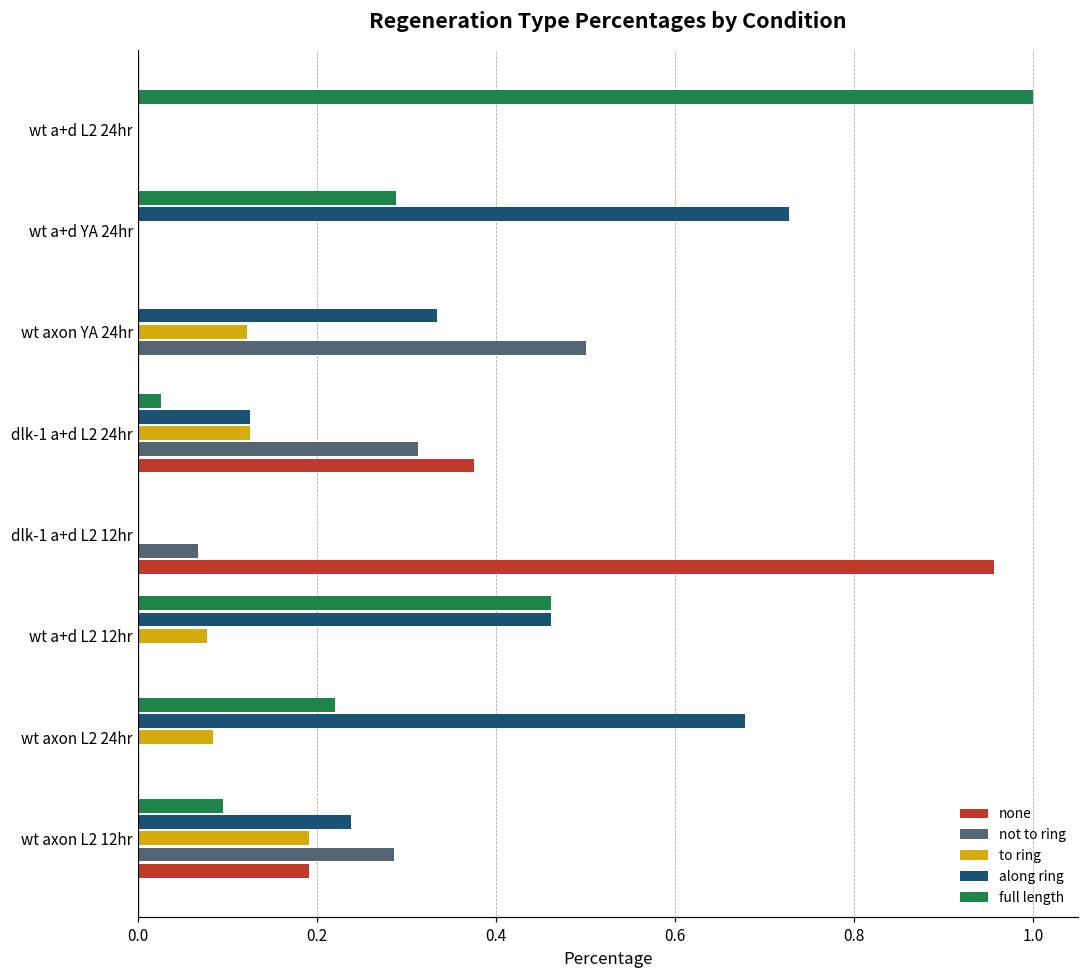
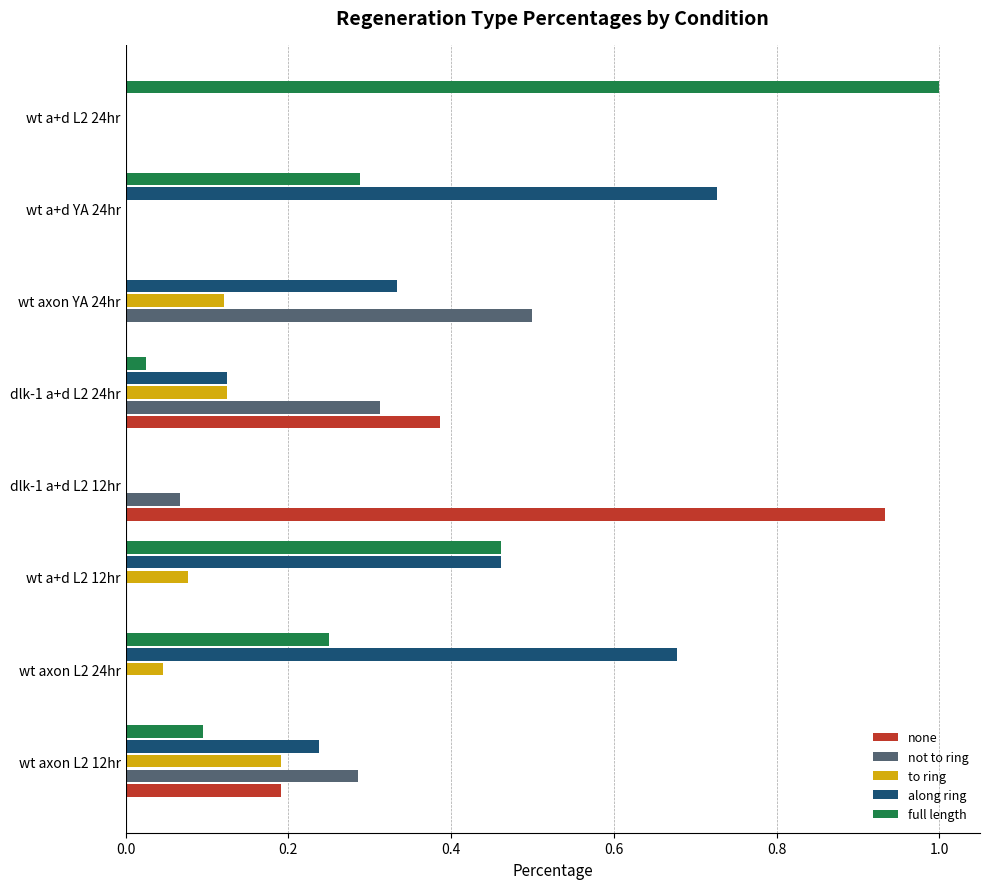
  {
    "none": {
      "wt a+d L2 24hr": 0.00,
      "wt a+d YA 24hr": 0.00,
      "wt axon YA 24hr": 0.00,
-     "dlk-1 a+d L2 24hr": 0.38,
-     "dlk-1 a+d L2 12hr": 0.96,
+     "dlk-1 a+d L2 24hr": 0.39,
+     "dlk-1 a+d L2 12hr": 0.93,
      "wt a+d L2 12hr": 0.00,
      "wt axon L2 24hr": 0.00,
      "wt axon L2 12hr": 0.19
    },
    "not to ring": {
      "wt a+d L2 24hr": 0.00,
      "wt a+d YA 24hr": 0.00,
      "wt axon YA 24hr": 0.50,
      "dlk-1 a+d L2 24hr": 0.31,
      "dlk-1 a+d L2 12hr": 0.07,
      "wt a+d L2 12hr": 0.00,
      "wt axon L2 24hr": 0.00,
      "wt axon L2 12hr": 0.29
    },
    "to ring": {
      "wt a+d L2 24hr": 0.00,
      "wt a+d YA 24hr": 0.00,
      "wt axon YA 24hr": 0.12,
      "dlk-1 a+d L2 24hr": 0.13,
      "dlk-1 a+d L2 12hr": 0.00,
      "wt a+d L2 12hr": 0.08,
-     "wt axon L2 24hr": 0.08,
+     "wt axon L2 24hr": 0.05,
      "wt axon L2 12hr": 0.19
    },
    "along ring": {
      "wt a+d L2 24hr": 0.00,
      "wt a+d YA 24hr": 0.73,
      "wt axon YA 24hr": 0.33,
      "dlk-1 a+d L2 24hr": 0.13,
      "dlk-1 a+d L2 12hr": 0.00,
      "wt a+d L2 12hr": 0.46,
      "wt axon L2 24hr": 0.68,
      "wt axon L2 12hr": 0.24
    },
    "full length": {
      "wt a+d L2 24hr": 1.00,
      "wt a+d YA 24hr": 0.29,
      "wt axon YA 24hr": 0.00,
      "dlk-1 a+d L2 24hr": 0.03,
      "dlk-1 a+d L2 12hr": 0.00,
      "wt a+d L2 12hr": 0.46,
-     "wt axon L2 24hr": 0.22,
+     "wt axon L2 24hr": 0.25,
      "wt axon L2 12hr": 0.10
    }
  }
